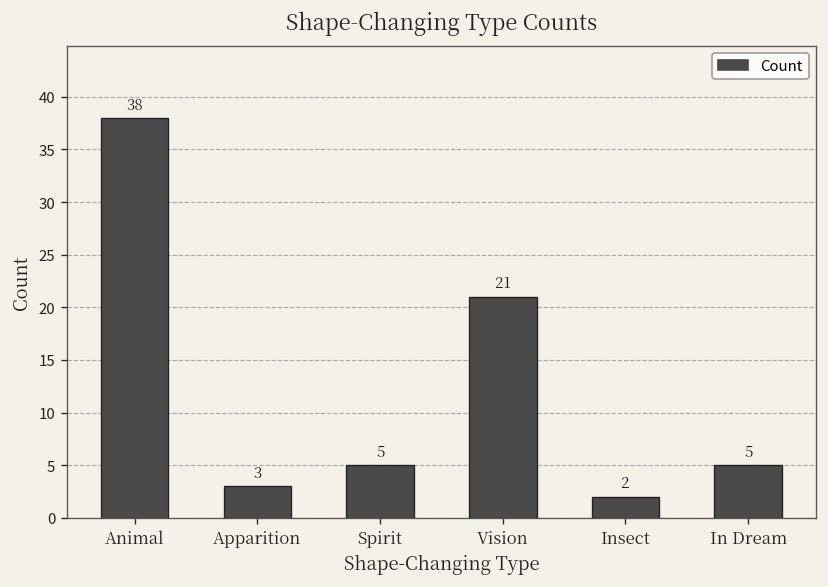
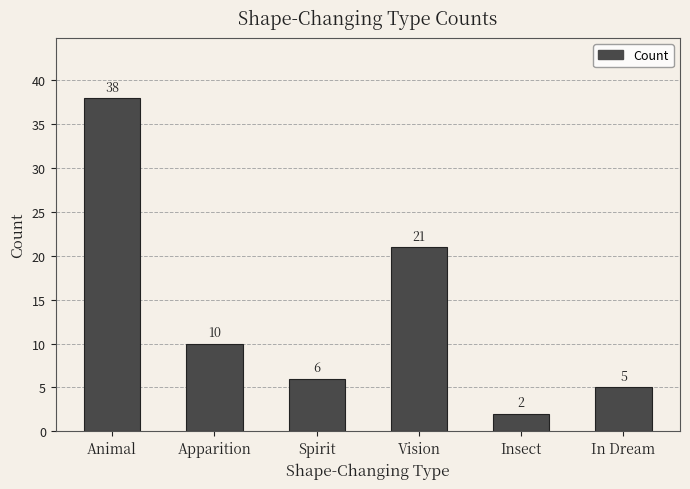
  {
    "Animal": 38,
-   "Apparition": 3,
-   "Spirit": 5,
+   "Apparition": 10,
+   "Spirit": 6,
    "Vision": 21,
    "Insect": 2,
    "In Dream": 5
  }
